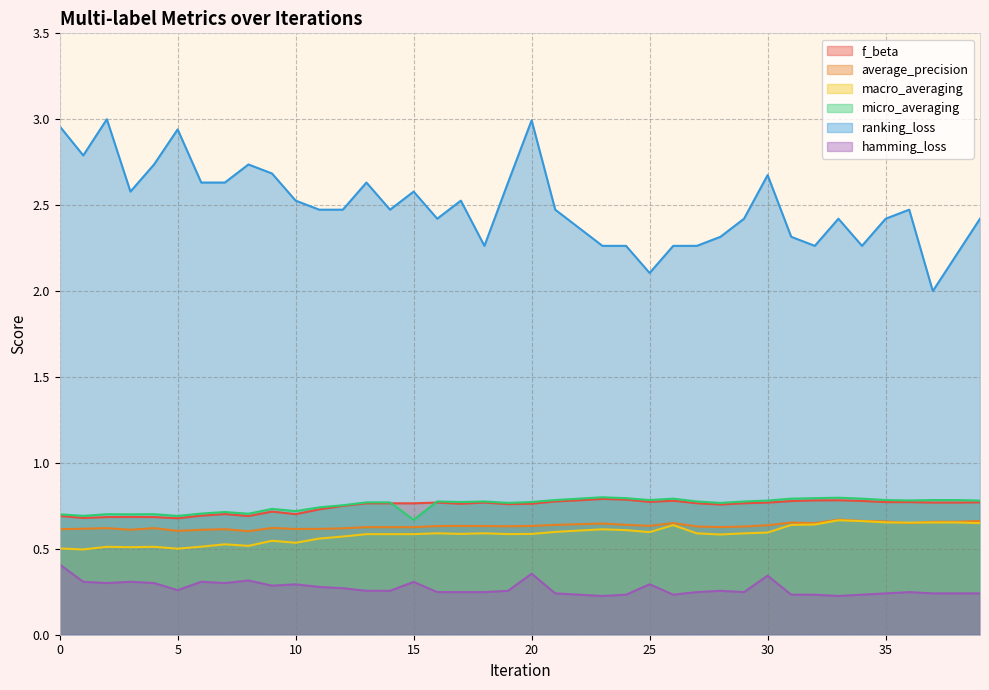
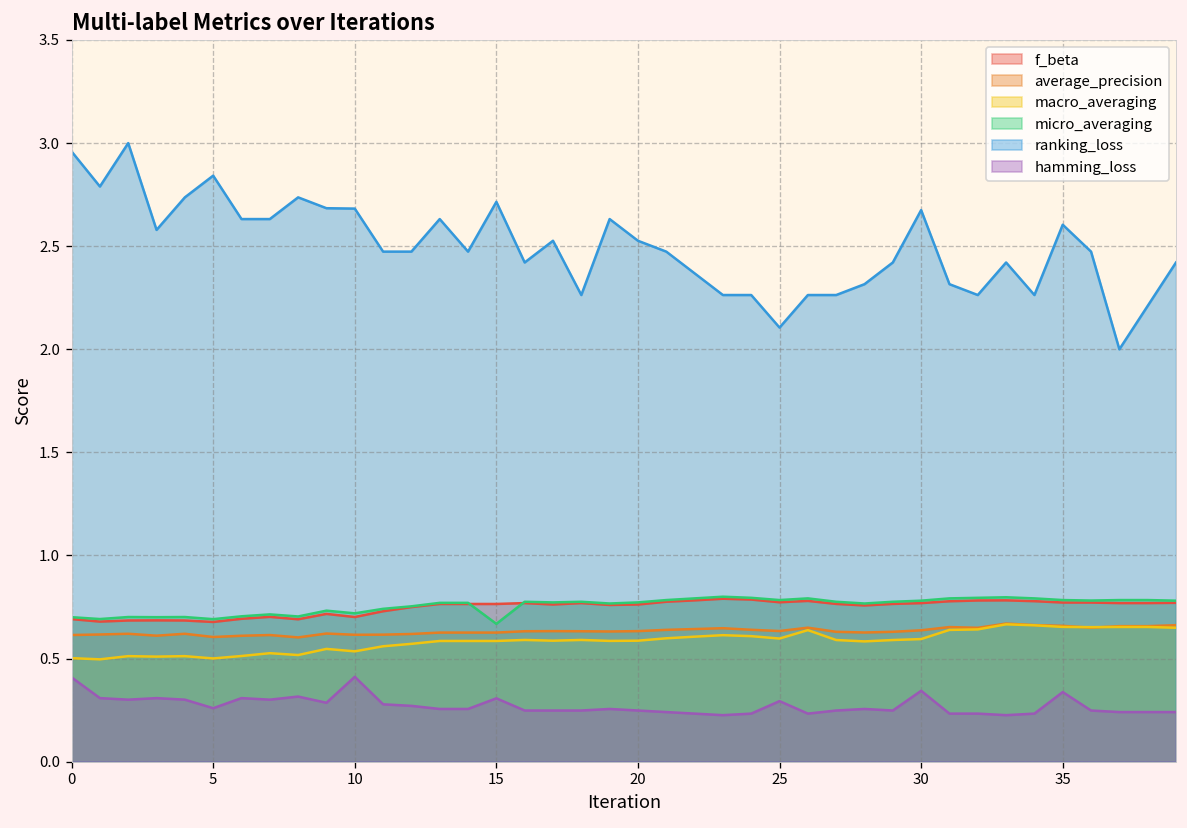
  {
    "micro_averaging": {
      "10": 0.72,
      "15": 0.67
    },
    "ranking_loss": {
      "0": 2.96,
-     "5": 2.94,
-     "10": 2.53,
-     "15": 2.58,
-     "20": 2.99,
+     "5": 2.84,
+     "10": 2.68,
+     "15": 2.72,
+     "20": 2.53,
      "25": 2.11,
      "30": 2.68,
-     "35": 2.42
+     "35": 2.60
    },
    "hamming_loss": {
      "0": 0.41,
      "5": 0.26,
-     "10": 0.29,
+     "10": 0.41,
      "15": 0.31,
-     "20": 0.36,
+     "20": 0.25,
      "25": 0.29,
      "30": 0.34,
-     "35": 0.24
+     "35": 0.34
    }
  }
